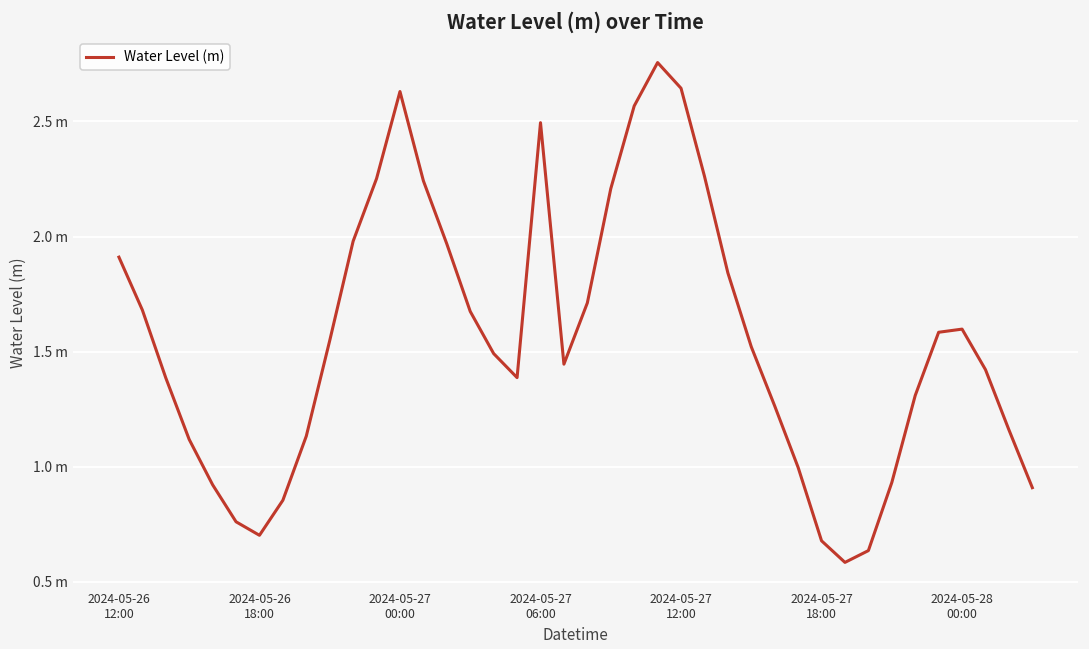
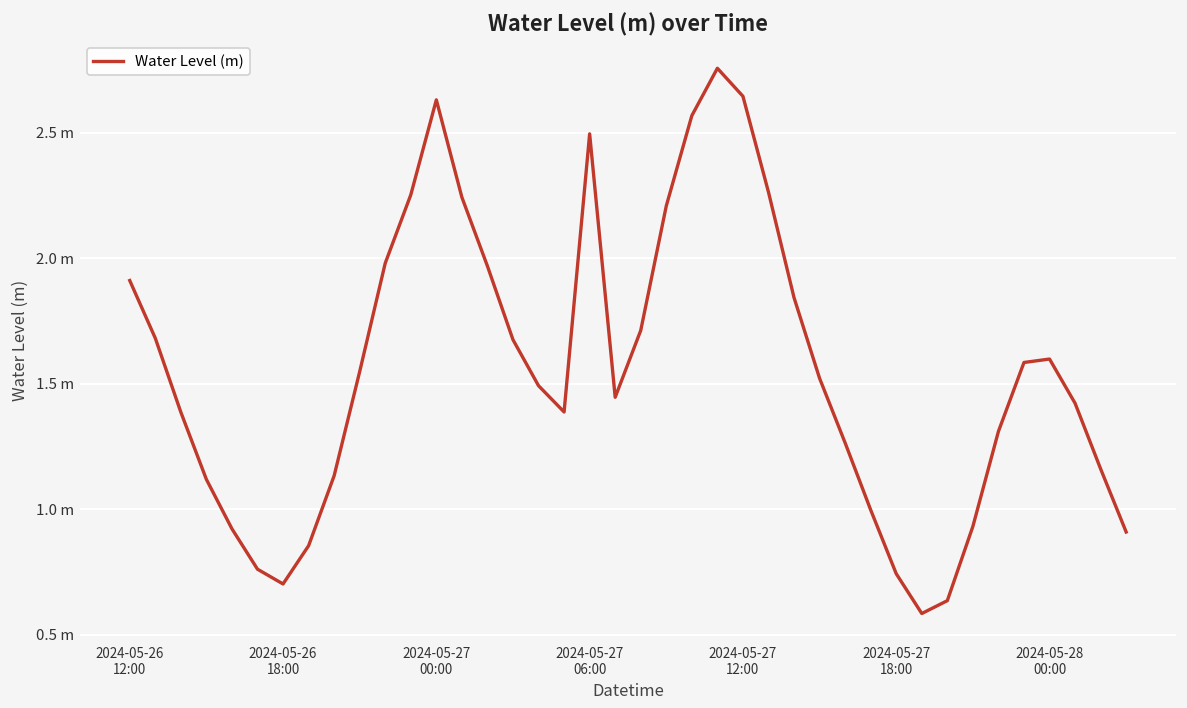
  {
    "2024-05-26 12:00": "1.91 m",
    "2024-05-26 18:00": "0.70 m",
    "2024-05-27 00:00": "2.63 m",
    "2024-05-27 06:00": "2.49 m",
    "2024-05-27 12:00": "2.64 m",
-   "2024-05-27 18:00": "0.68 m",
+   "2024-05-27 18:00": "0.74 m",
    "2024-05-28 00:00": "1.60 m"
  }
